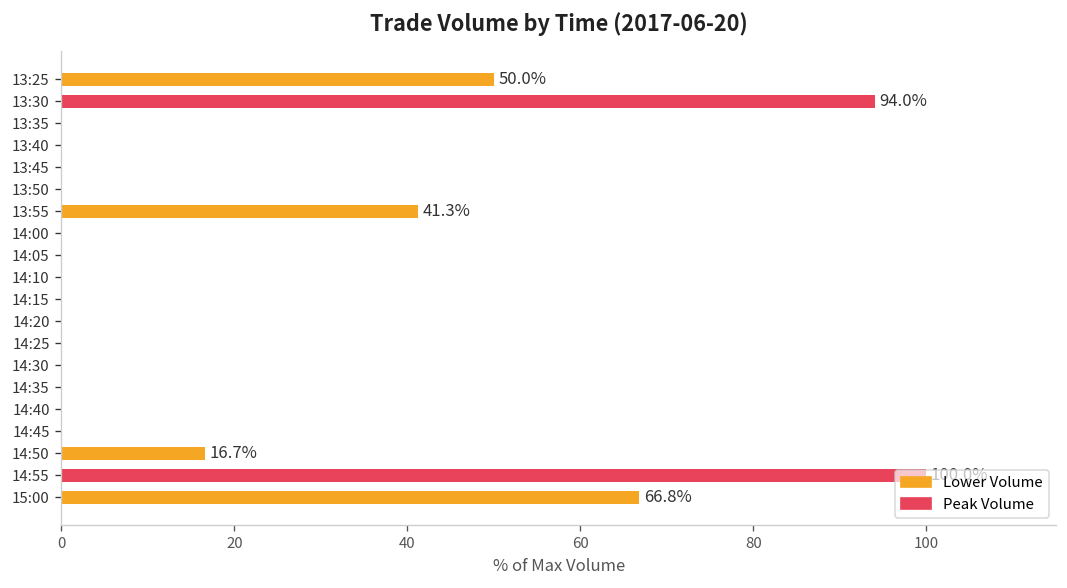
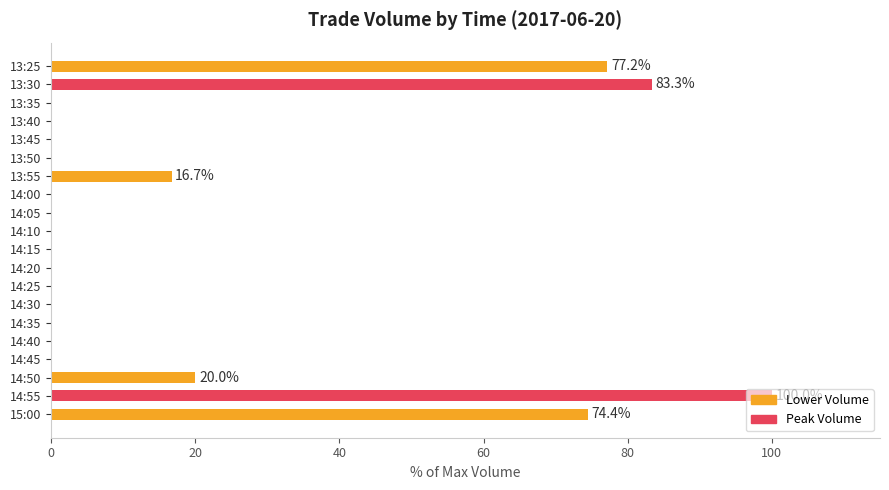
  {
-   "13:25": "50.0%",
-   "13:30": "94.0%",
-   "13:55": "41.3%",
-   "14:50": "16.7%",
-   "15:00": "66.8%"
+   "13:25": "77.2%",
+   "13:30": "83.3%",
+   "13:55": "16.7%",
+   "14:50": "20.0%",
+   "15:00": "74.4%"
  }
